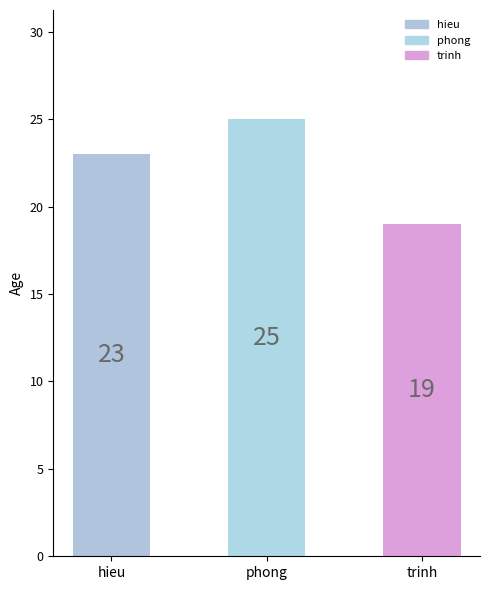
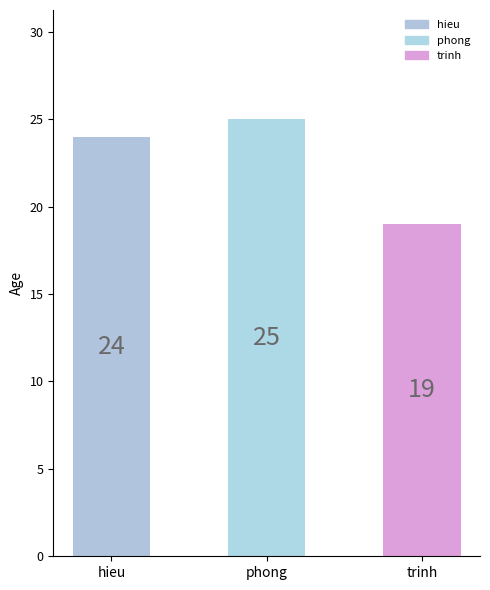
  {
-   "hieu": 23,
+   "hieu": 24,
    "phong": 25,
    "trinh": 19
  }
